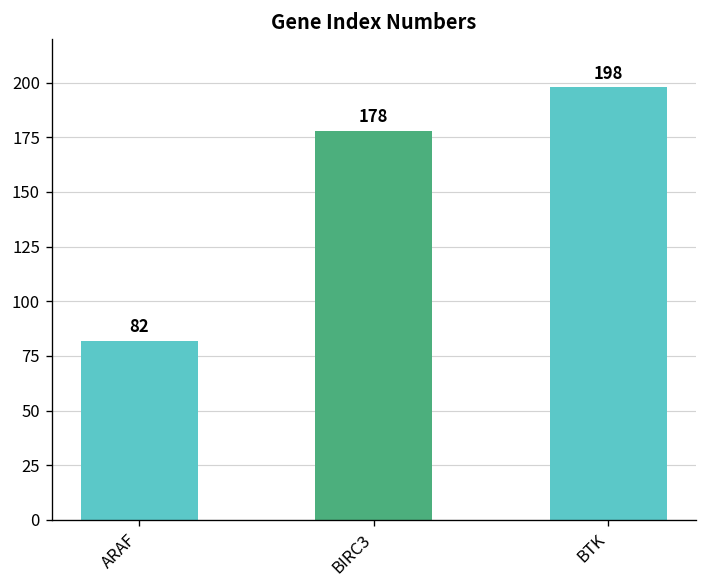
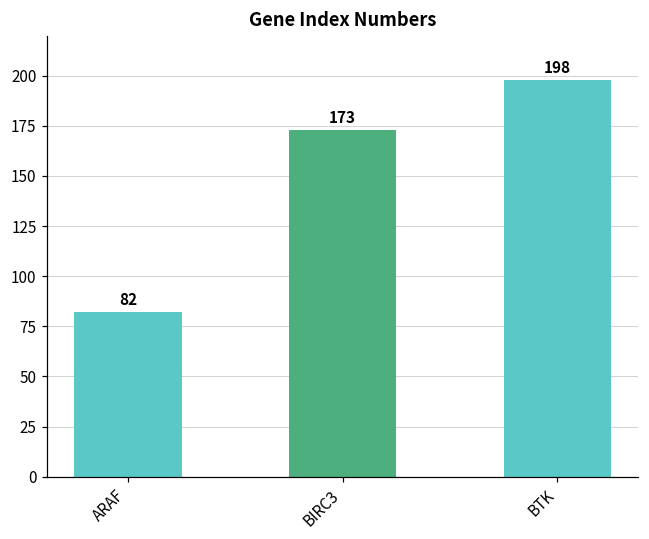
  {
    "ARAF": 82,
-   "BIRC3": 178,
+   "BIRC3": 173,
    "BTK": 198
  }
